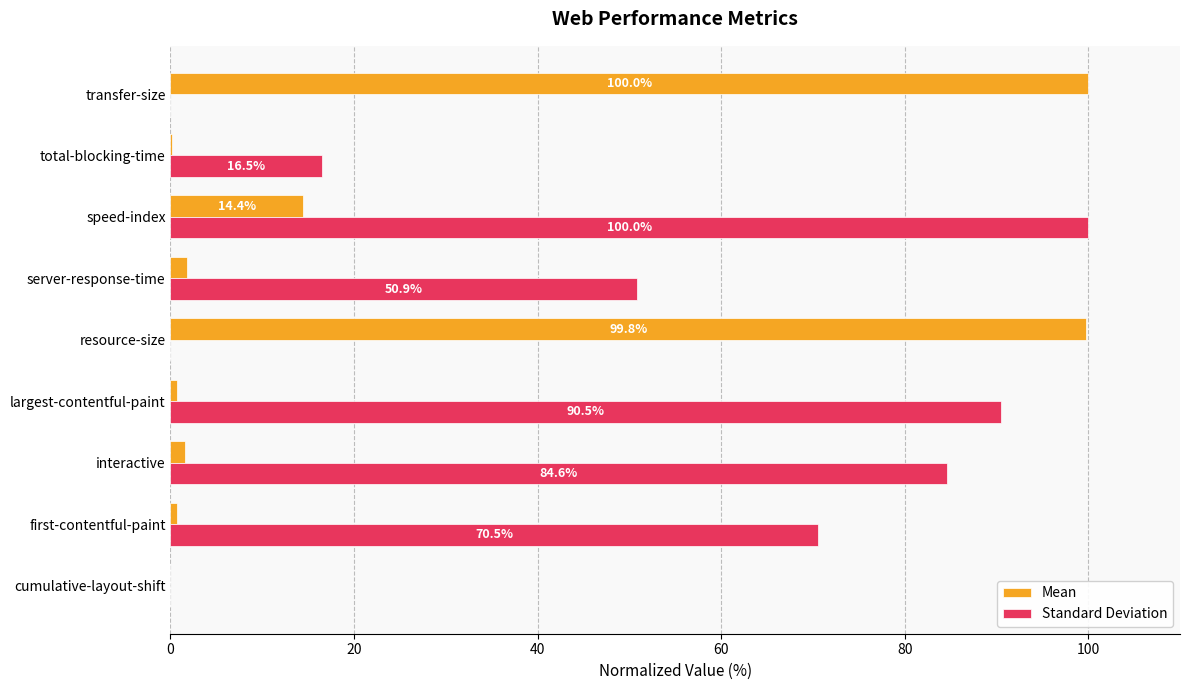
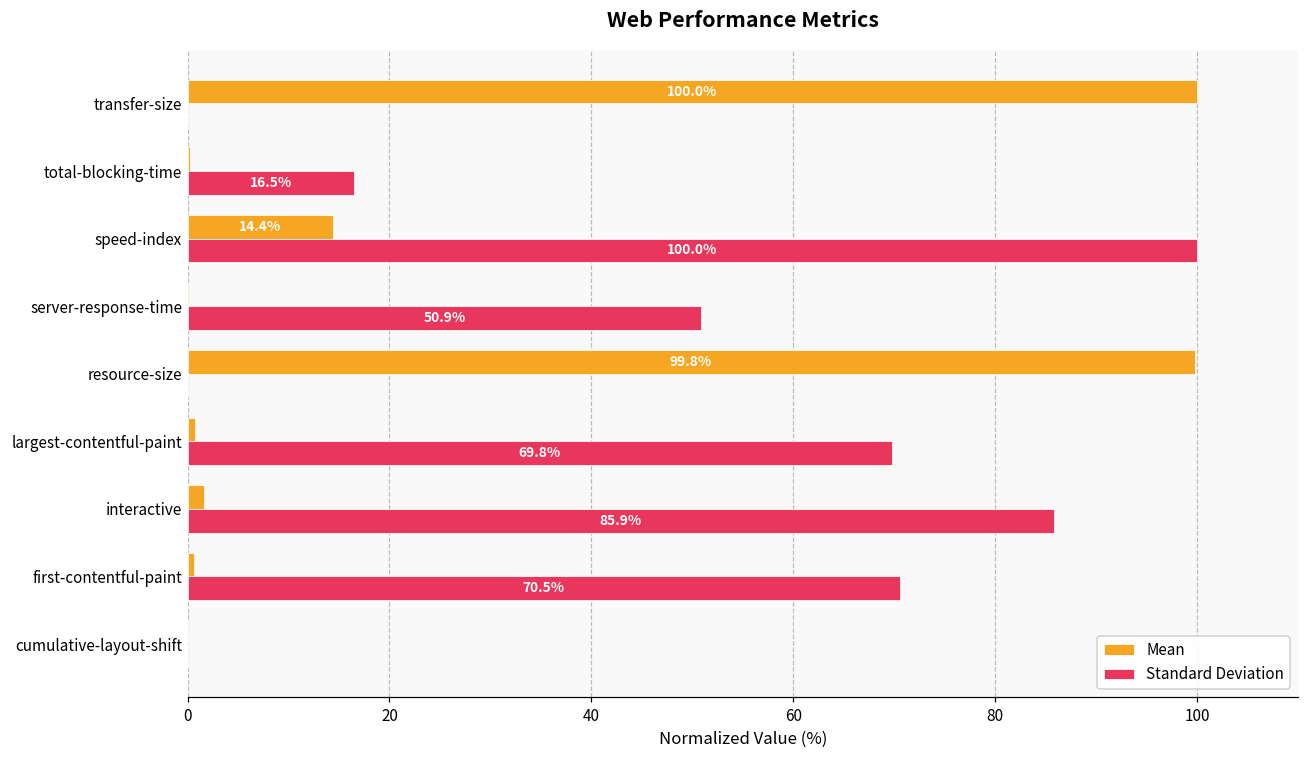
  {
    "Mean": {
-     "server-response-time": "2",
+     "server-response-time": "0",
      "largest-contentful-paint": "1",
      "interactive": "2",
      "first-contentful-paint": "1",
      "cumulative-layout-shift": "0"
    },
    "Standard Deviation": {
      "total-blocking-time": "16.5%",
      "speed-index": "100.0%",
      "server-response-time": "50.9%",
-     "largest-contentful-paint": "90.5%",
-     "interactive": "84.6%",
+     "largest-contentful-paint": "69.8%",
+     "interactive": "85.9%",
      "first-contentful-paint": "70.5%"
    }
  }
